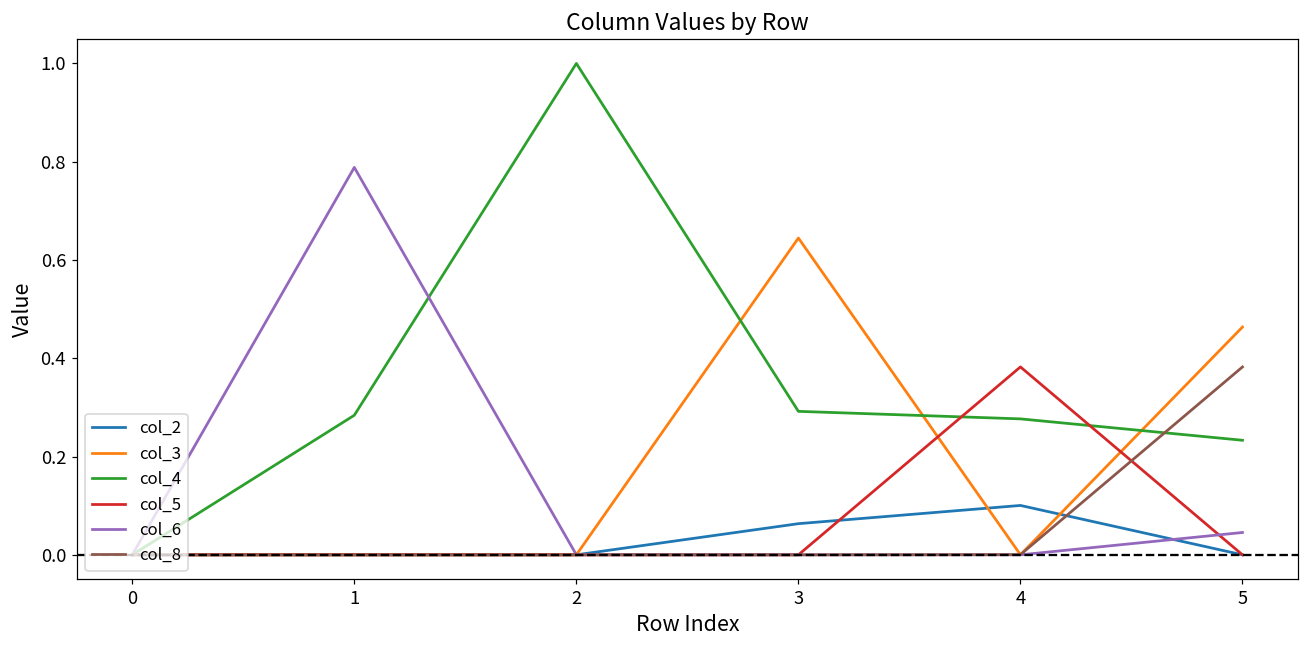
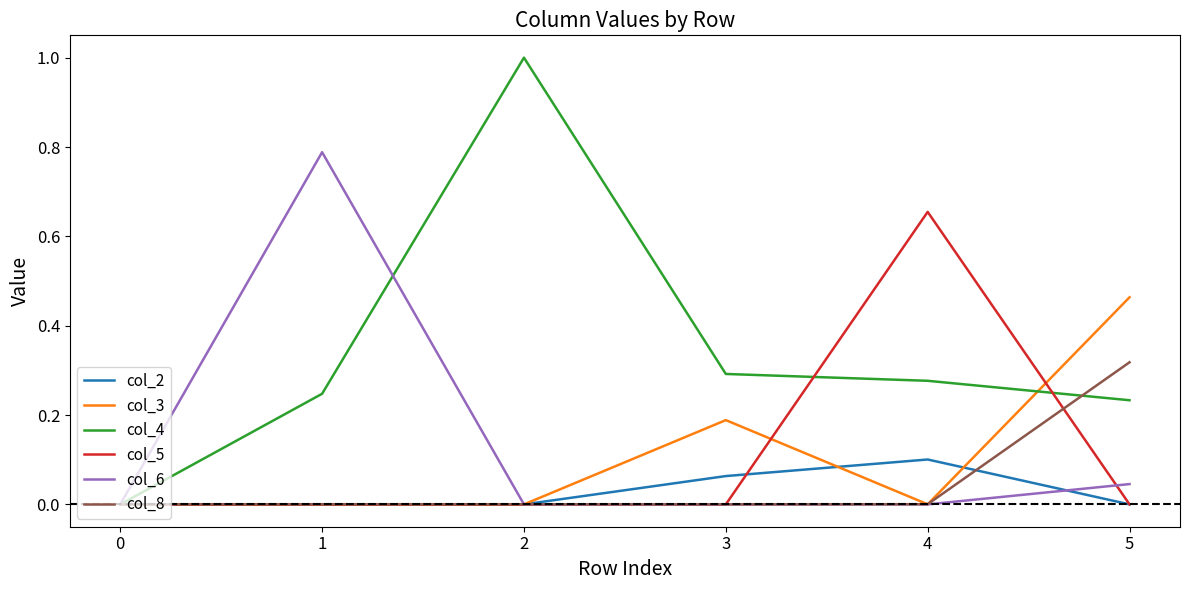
  {
    "col_2": {
      "3": 0.06,
      "4": 0.10
    },
    "col_3": {
-     "3": 0.64,
+     "3": 0.19,
      "5": 0.46
    },
    "col_4": {
-     "1": 0.28,
+     "1": 0.25,
      "2": 1.00,
      "3": 0.29,
      "4": 0.28,
      "5": 0.23
    },
    "col_5": {
-     "4": 0.38
+     "4": 0.65
    },
    "col_6": {
      "1": 0.79,
      "5": 0.05
    },
    "col_8": {
-     "5": 0.38
+     "5": 0.32
    }
  }
